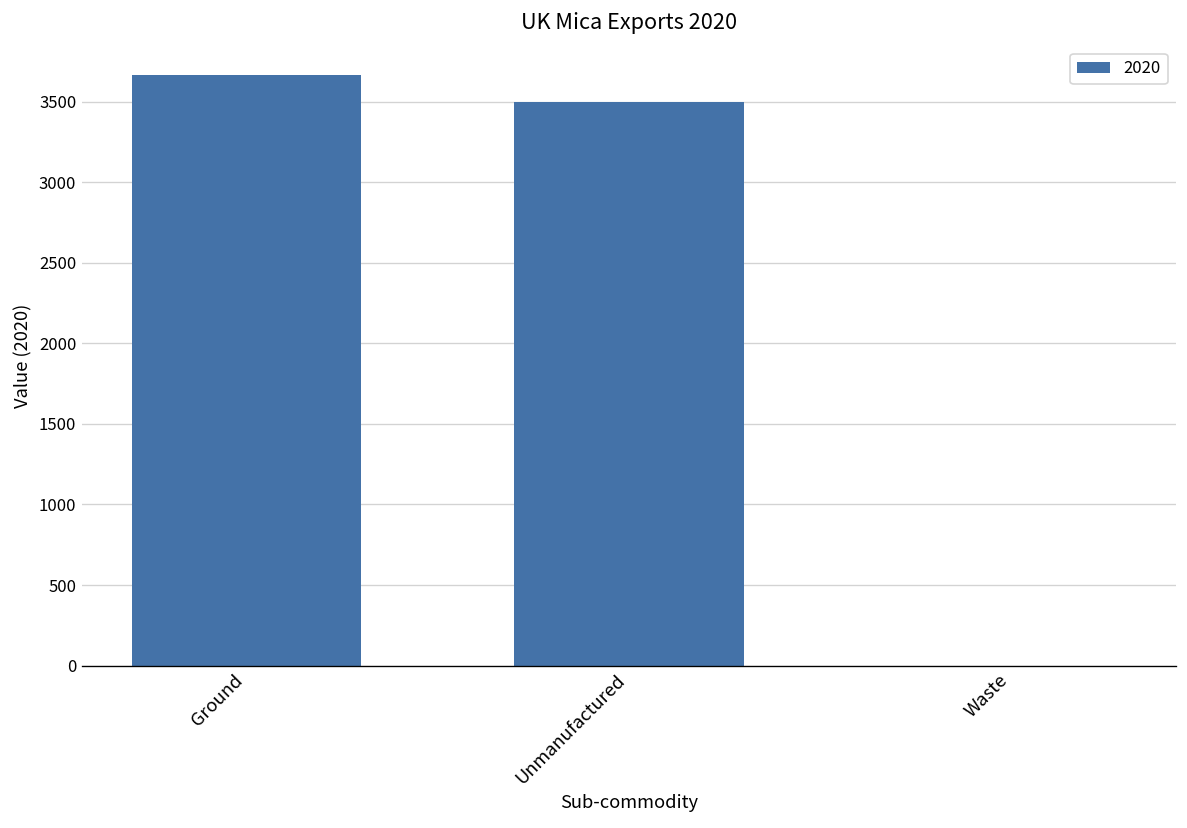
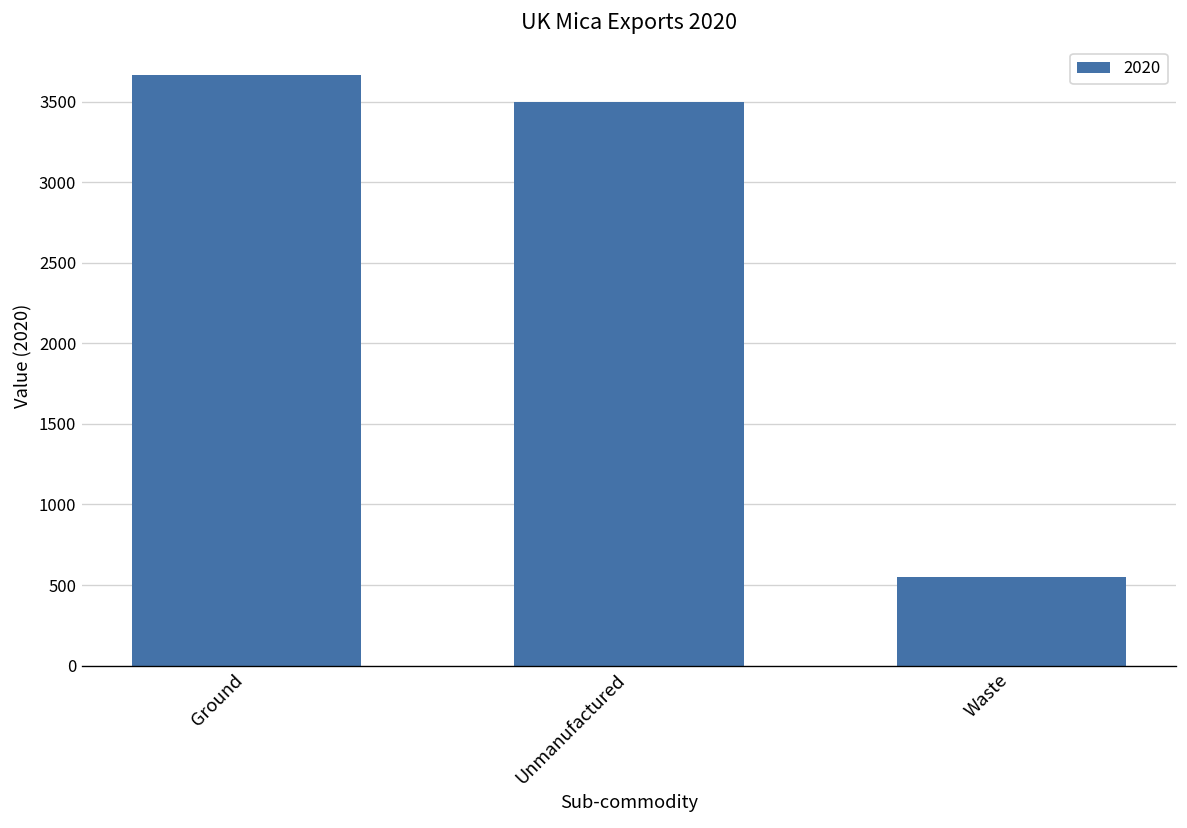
  {
    "Ground": 3670,
    "Unmanufactured": 3500,
-   "Waste": 0
+   "Waste": 550
  }
